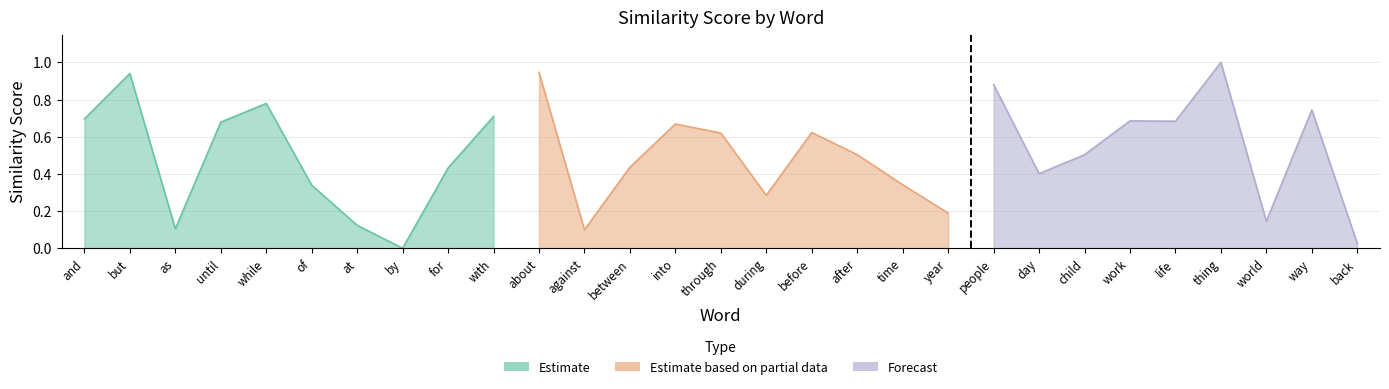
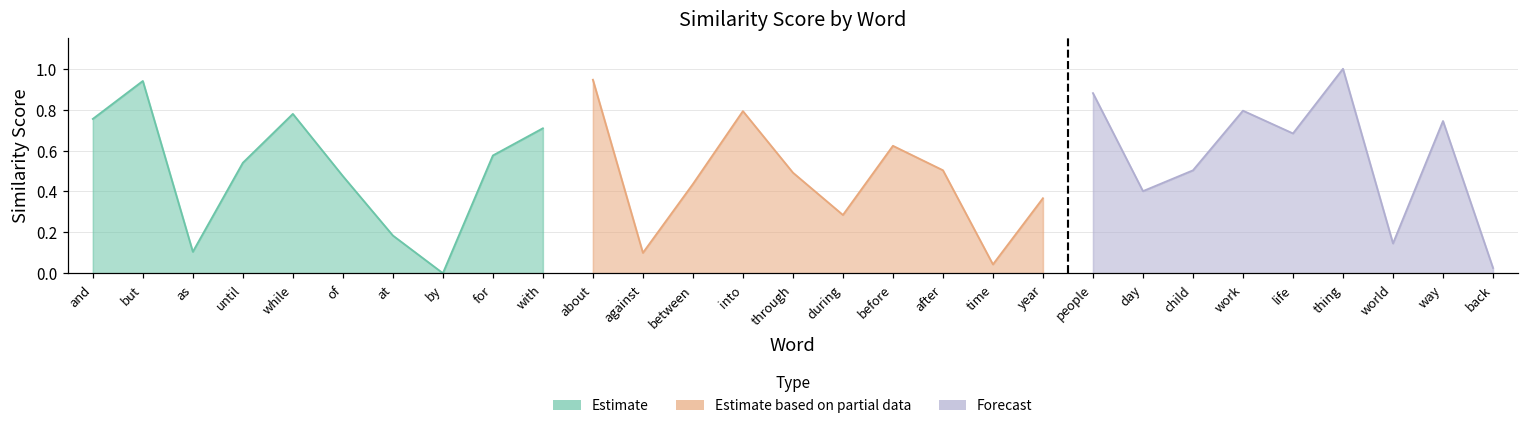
  {
    "Estimate": {
-     "and": 0.70,
+     "and": 0.75,
      "but": 0.94,
      "as": 0.10,
-     "until": 0.68,
+     "until": 0.54,
      "while": 0.78,
-     "of": 0.34,
-     "at": 0.12,
+     "of": 0.48,
+     "at": 0.18,
      "by": 0.00,
-     "for": 0.43,
+     "for": 0.58,
      "with": 0.71
    },
    "Estimate based on partial data": {
      "about": 0.95,
      "against": 0.10,
      "between": 0.44,
-     "into": 0.67,
-     "through": 0.62,
+     "into": 0.79,
+     "through": 0.49,
      "during": 0.28,
      "before": 0.62,
      "after": 0.50,
-     "time": 0.34,
-     "year": 0.19
+     "time": 0.04,
+     "year": 0.37
    },
    "Forecast": {
      "people": 0.88,
      "day": 0.40,
      "child": 0.50,
-     "work": 0.69,
+     "work": 0.80,
      "life": 0.68,
      "thing": 1.00,
      "world": 0.15,
      "way": 0.74,
      "back": 0.03
    }
  }
